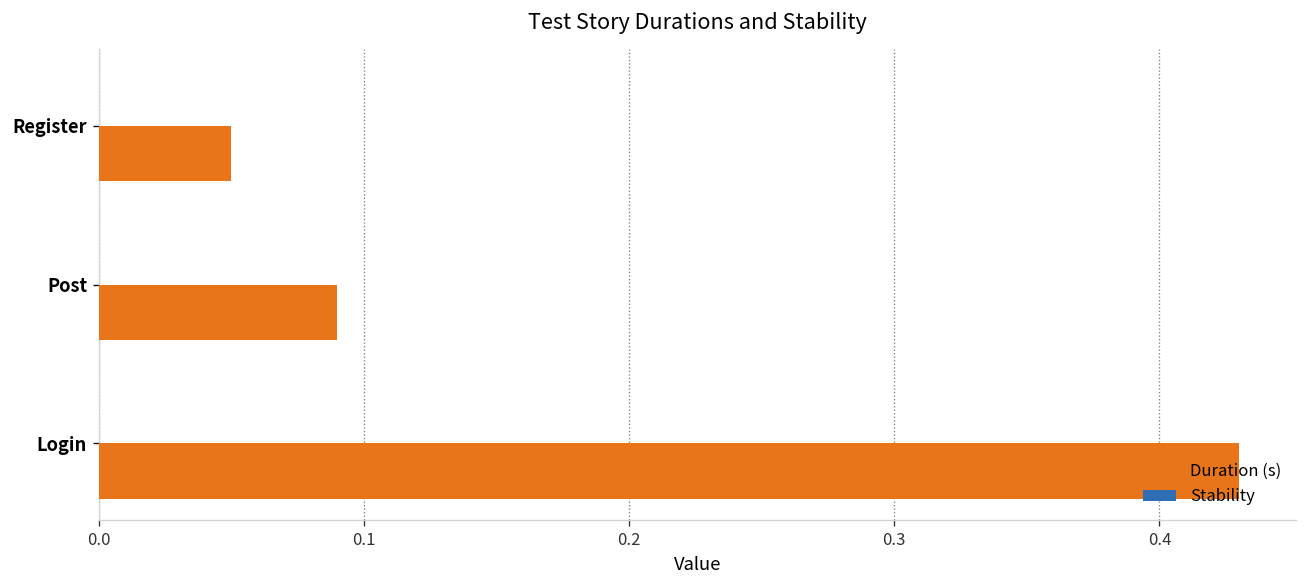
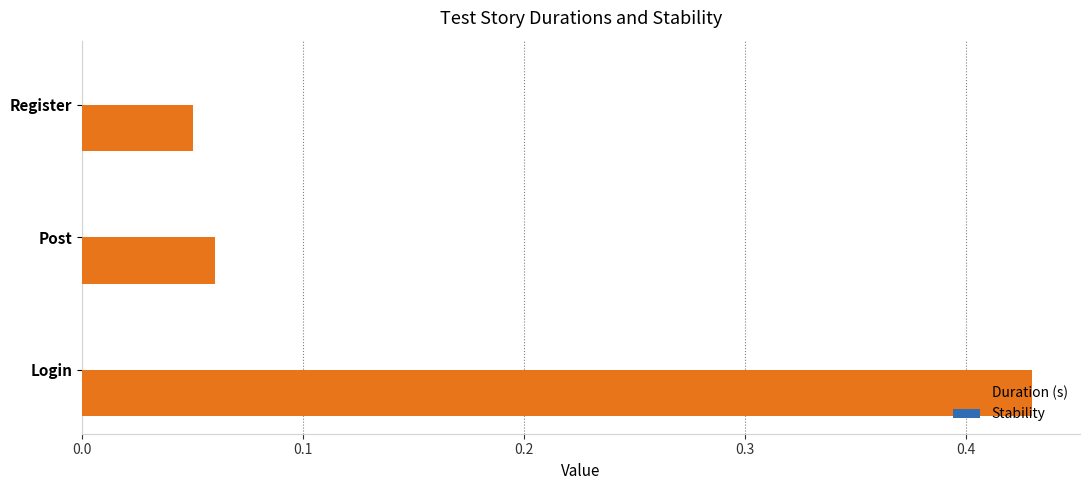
  {
    "Duration (s)": {
      "Register": 0.05,
-     "Post": 0.09,
+     "Post": 0.06,
      "Login": 0.43
    },
    "Stability": {
      "Register": 0.00,
      "Post": 0.00,
      "Login": 0.00
    }
  }
